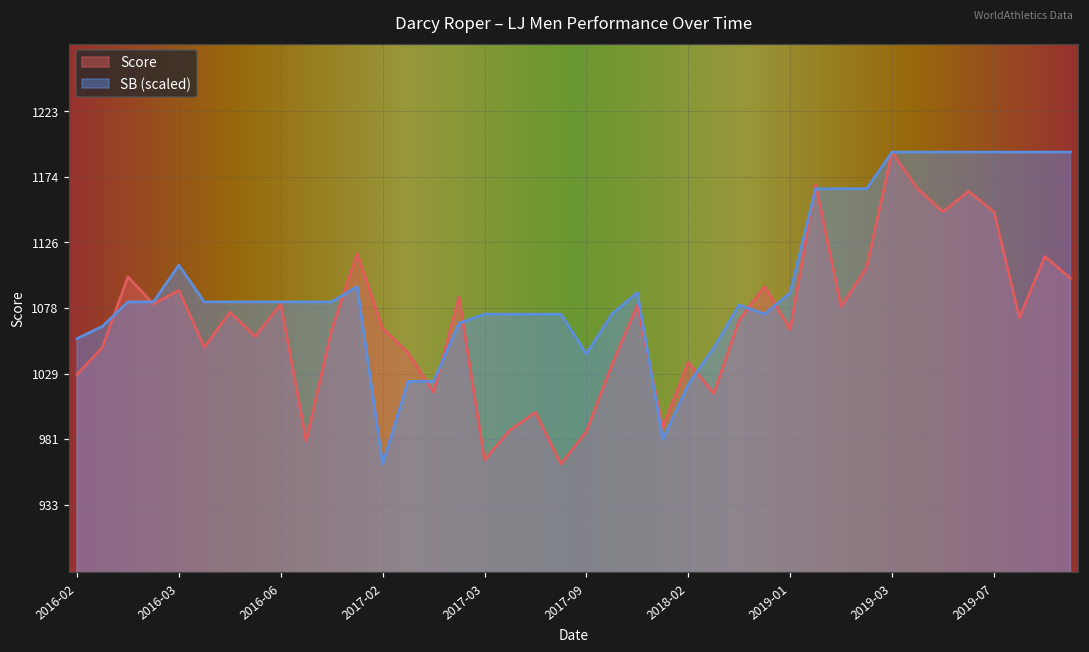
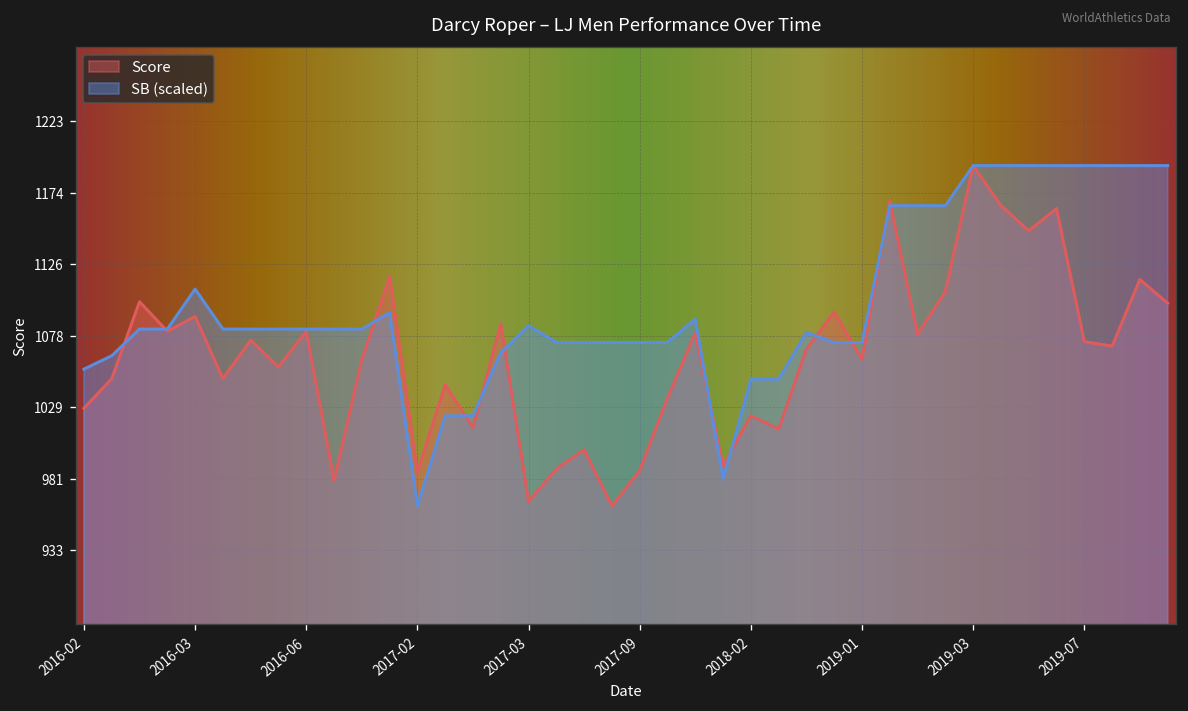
  {
    "Score": {
      "2016-02": 1029,
      "2016-03": 1091,
-     "2017-02": 1063,
+     "2017-02": 986,
      "2017-03": 966,
      "2017-09": 987,
-     "2018-02": 1038,
+     "2018-02": 1024,
      "2019-01": 1062,
-     "2019-07": 1149
+     "2019-07": 1074
    },
    "SB (scaled)": {
      "2016-02": 1055,
      "2016-03": 1110,
      "2017-02": 963,
-     "2017-03": 1073,
-     "2017-09": 1044,
-     "2018-02": 1022,
-     "2019-01": 1089,
+     "2017-03": 1085,
+     "2017-09": 1073,
+     "2018-02": 1049,
+     "2019-01": 1073,
      "2019-07": 1193
    }
  }
